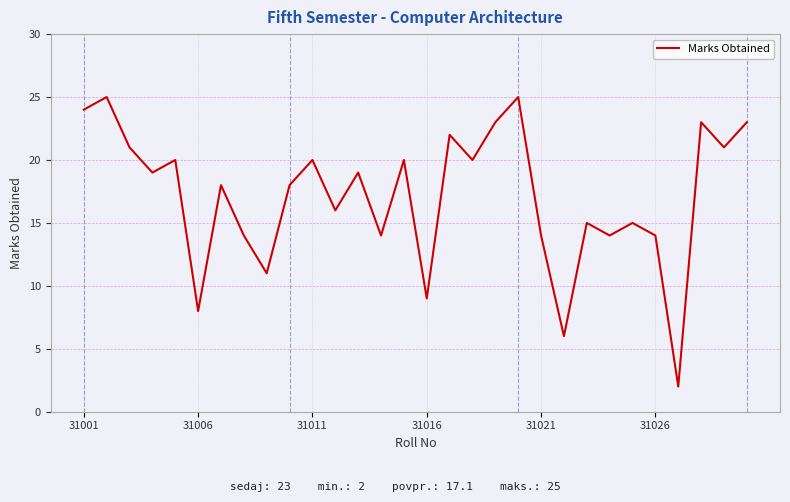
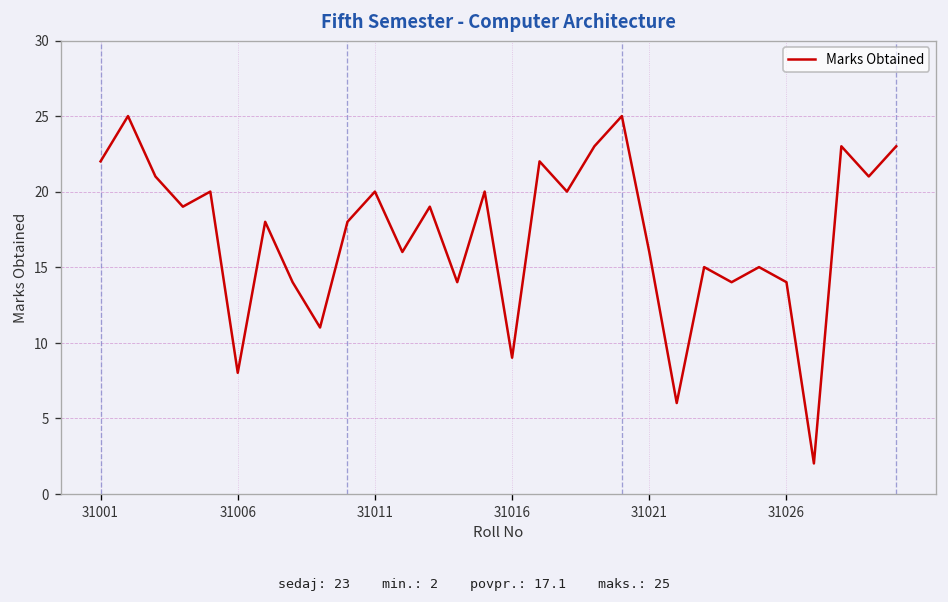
  {
-   "31001": 24,
+   "31001": 22,
    "31006": 8,
    "31011": 20,
    "31016": 9,
-   "31021": 14,
+   "31021": 16,
    "31026": 14
  }
